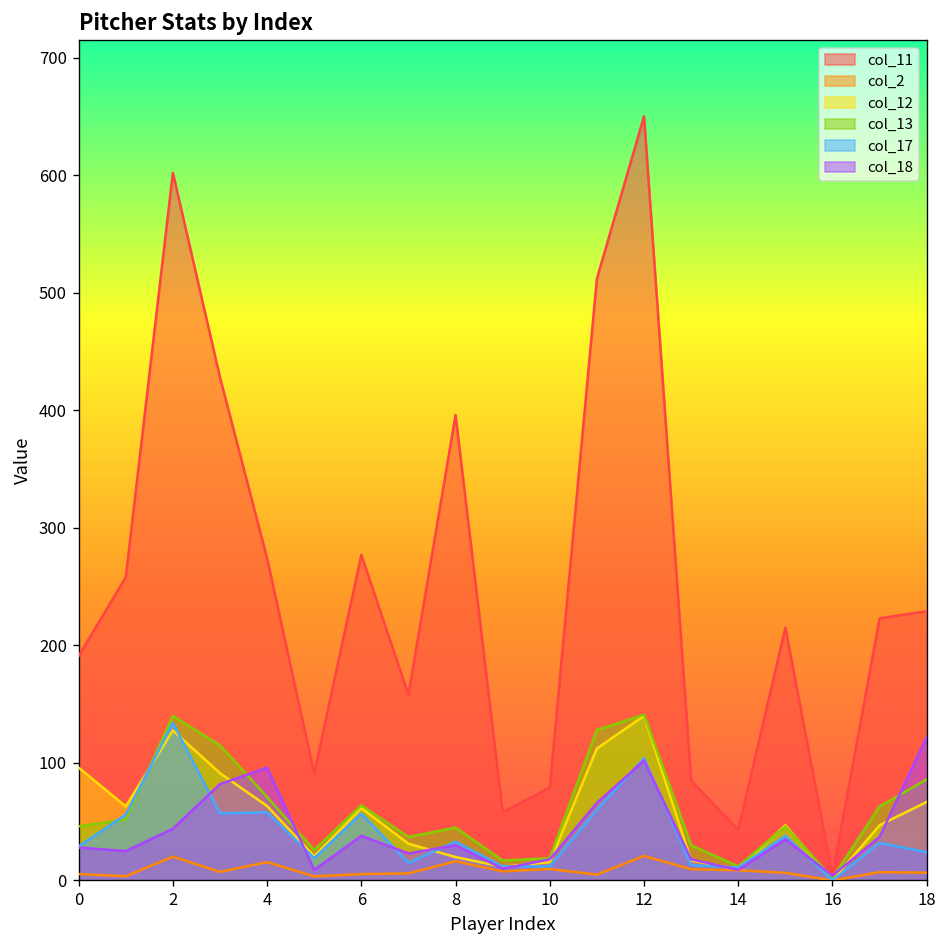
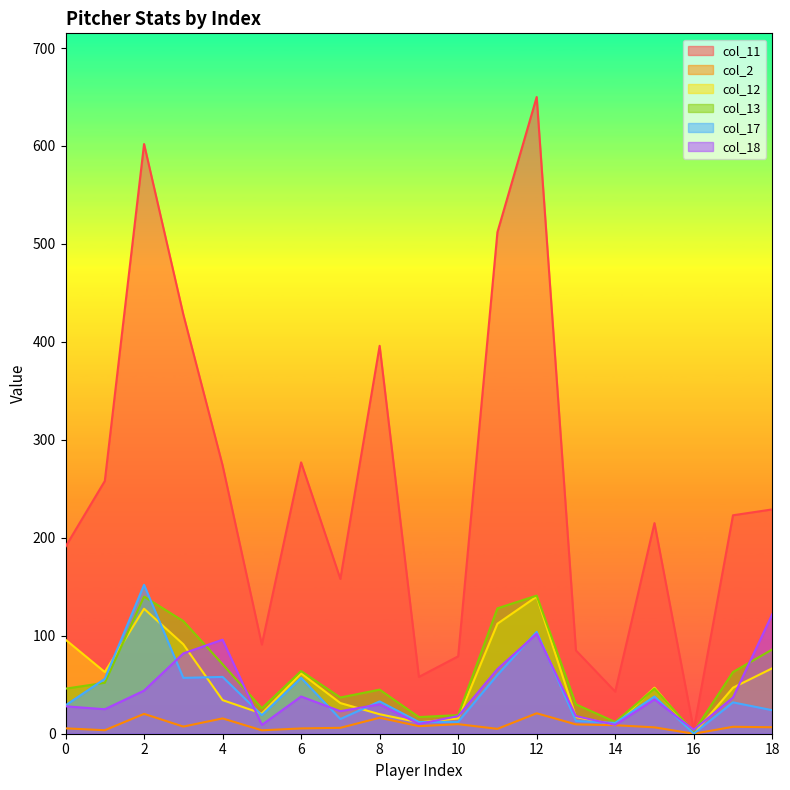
  {
    "col_11": {
      "0": 190,
      "2": 600,
      "4": 270,
      "6": 280,
      "8": 400,
      "10": 80,
      "12": 650,
      "14": 40,
      "18": 230
    },
    "col_2": {
      "0": 10,
      "2": 20,
      "4": 20,
      "6": 10,
      "8": 20,
      "12": 20,
      "18": 10
    },
    "col_12": {
      "0": 100,
      "2": 130,
-     "4": 60,
+     "4": 30,
      "8": 20,
      "18": 70
    },
    "col_13": {
      "0": 50,
      "2": 140,
      "4": 70,
      "8": 50,
      "18": 90
    },
    "col_17": {
-     "2": 130,
+     "2": 150,
      "4": 60,
      "6": 60,
      "8": 30,
      "18": 20
    },
    "col_18": {
      "2": 40,
      "4": 100,
      "6": 40,
      "8": 30,
      "18": 120
    }
  }
